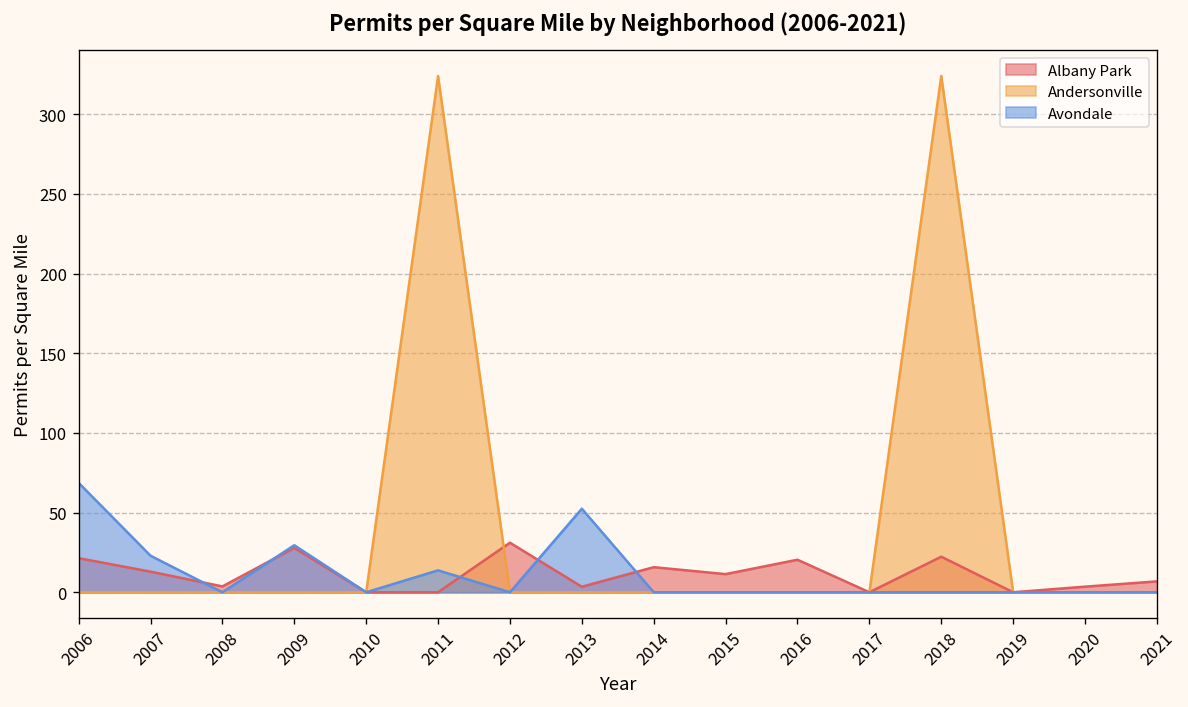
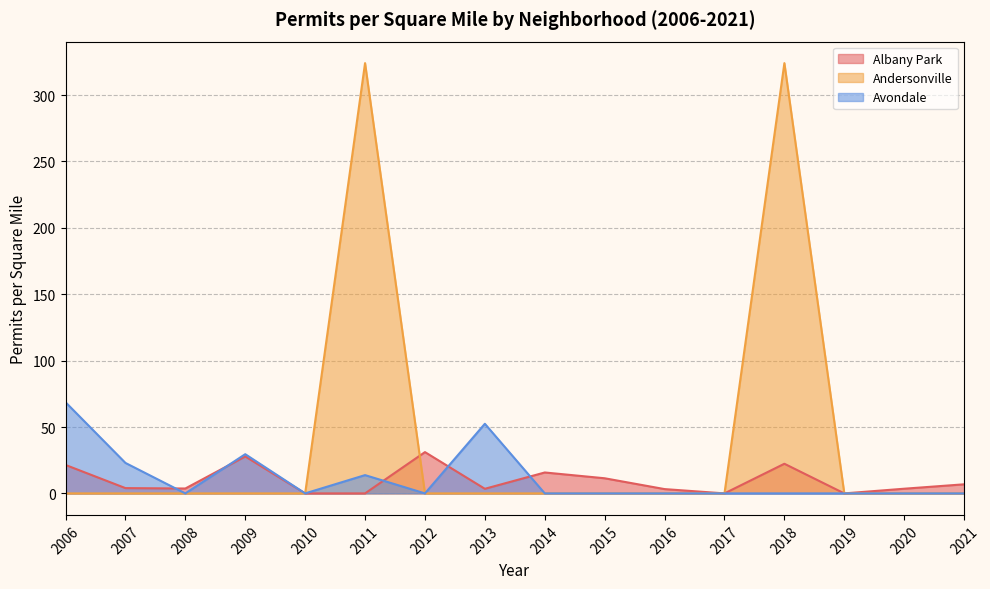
  {
    "Albany Park": {
      "2006": 21,
-     "2007": 13,
+     "2007": 4,
      "2008": 4,
      "2011": 0,
      "2012": 31,
      "2013": 3,
      "2014": 16,
      "2015": 11,
-     "2016": 20,
+     "2016": 3,
      "2018": 22,
      "2020": 4,
      "2021": 7
    },
    "Andersonville": {
      "2006": 0,
      "2007": 0,
      "2009": 0,
      "2011": 324,
      "2013": 0,
      "2018": 324
    },
    "Avondale": {
      "2006": 69,
      "2007": 23,
      "2011": 14,
      "2013": 52,
      "2018": 0
    }
  }
